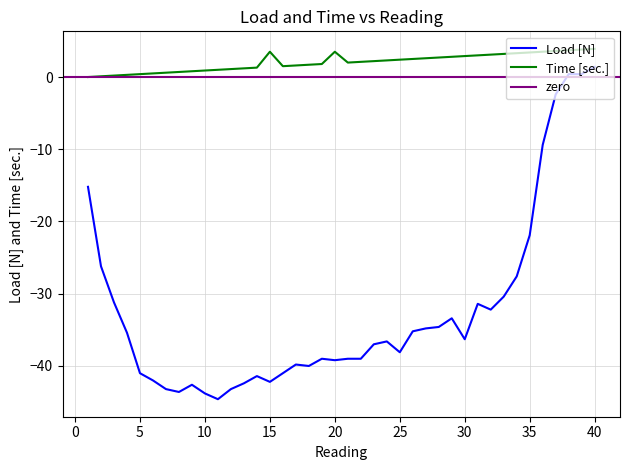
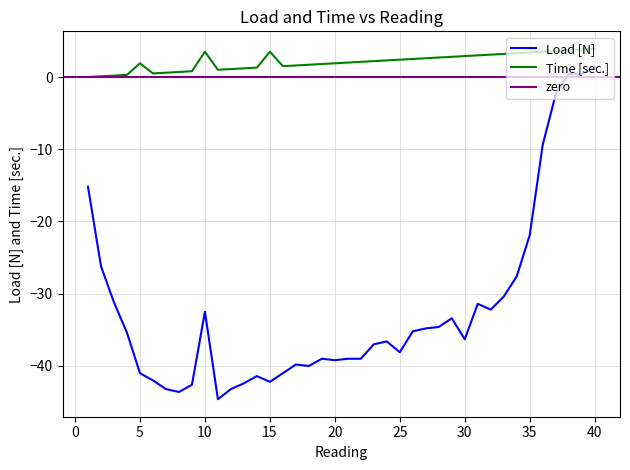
  {
    "Load [N]": {
      "5": -41,
-     "10": -44,
+     "10": -33,
      "15": -42,
      "20": -39,
      "25": -38,
      "30": -36,
      "35": -22
    },
    "Time [sec.]": {
-     "5": 0,
-     "10": 1,
+     "5": 2,
+     "10": 4,
      "15": 4,
-     "20": 4,
+     "20": 2,
      "25": 2,
      "30": 3
    }
  }
